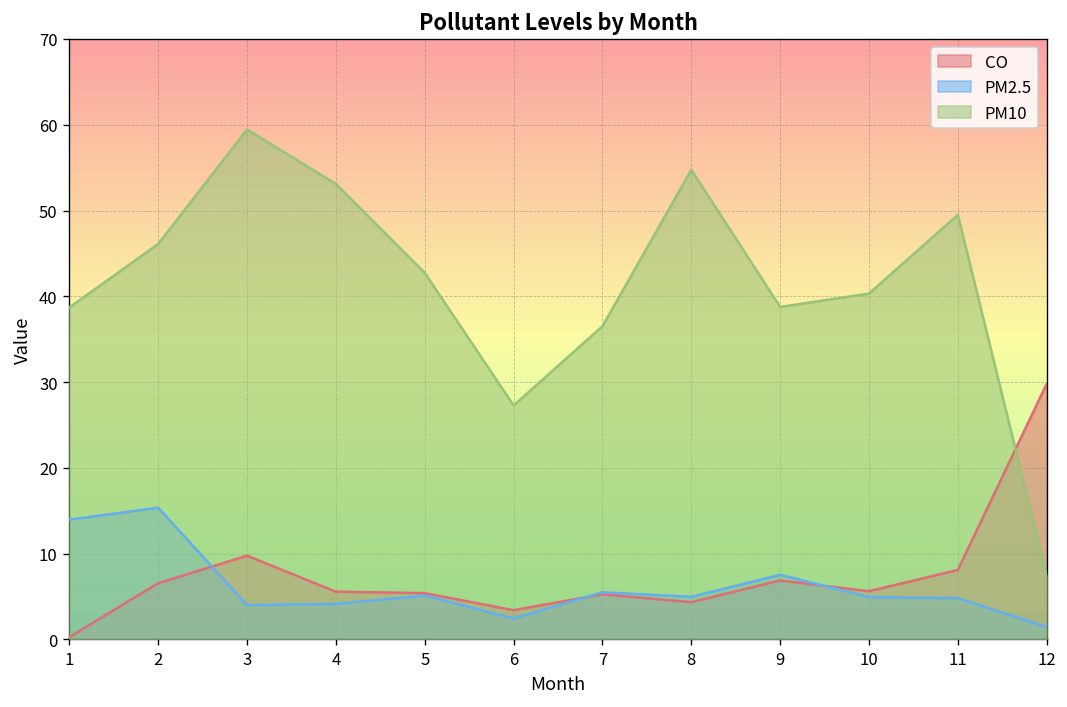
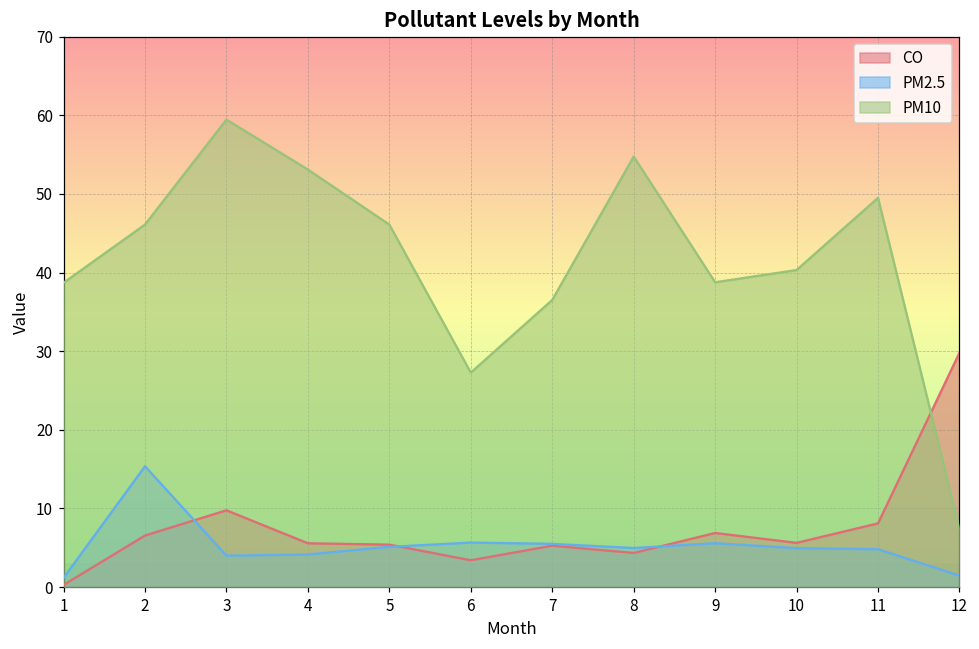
  {
    "CO": {
      "1": 0,
      "2": 7,
      "3": 10,
      "4": 6,
      "6": 3,
      "8": 4,
      "9": 7,
      "10": 6,
      "11": 8,
      "12": 30
    },
    "PM2.5": {
-     "1": 14,
+     "1": 1,
      "2": 15,
      "3": 4,
      "4": 4,
-     "6": 2,
+     "6": 6,
      "8": 5,
-     "9": 8,
+     "9": 6,
      "10": 5,
      "11": 5,
      "12": 1
    },
    "PM10": {
      "1": 39,
      "2": 46,
      "3": 59,
      "4": 53,
-     "5": 43,
+     "5": 46,
      "6": 27,
      "7": 37,
      "8": 55,
      "9": 39,
      "10": 40,
      "11": 50,
      "12": 7
    }
  }
